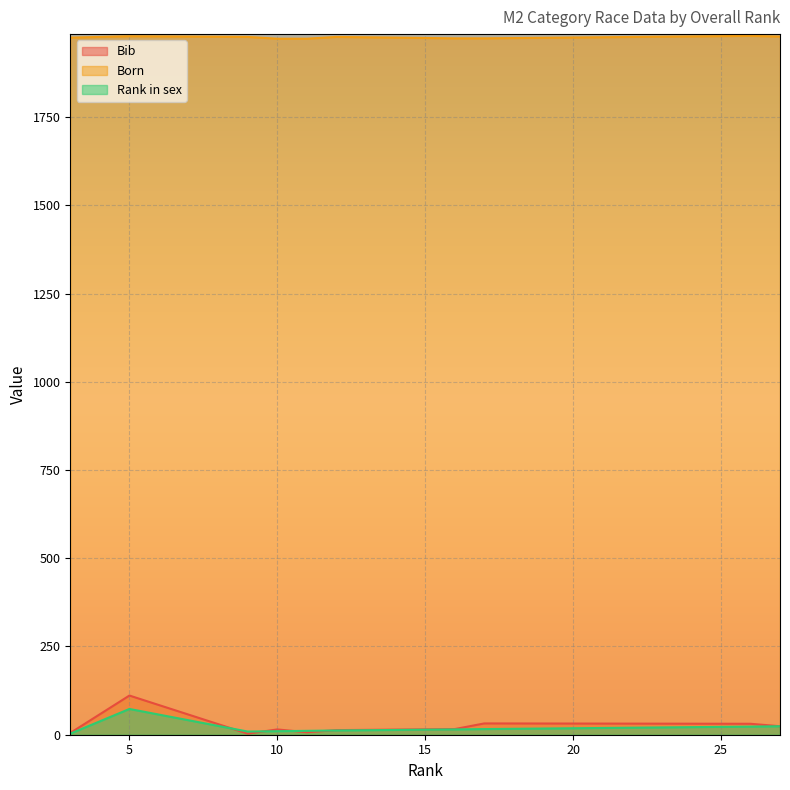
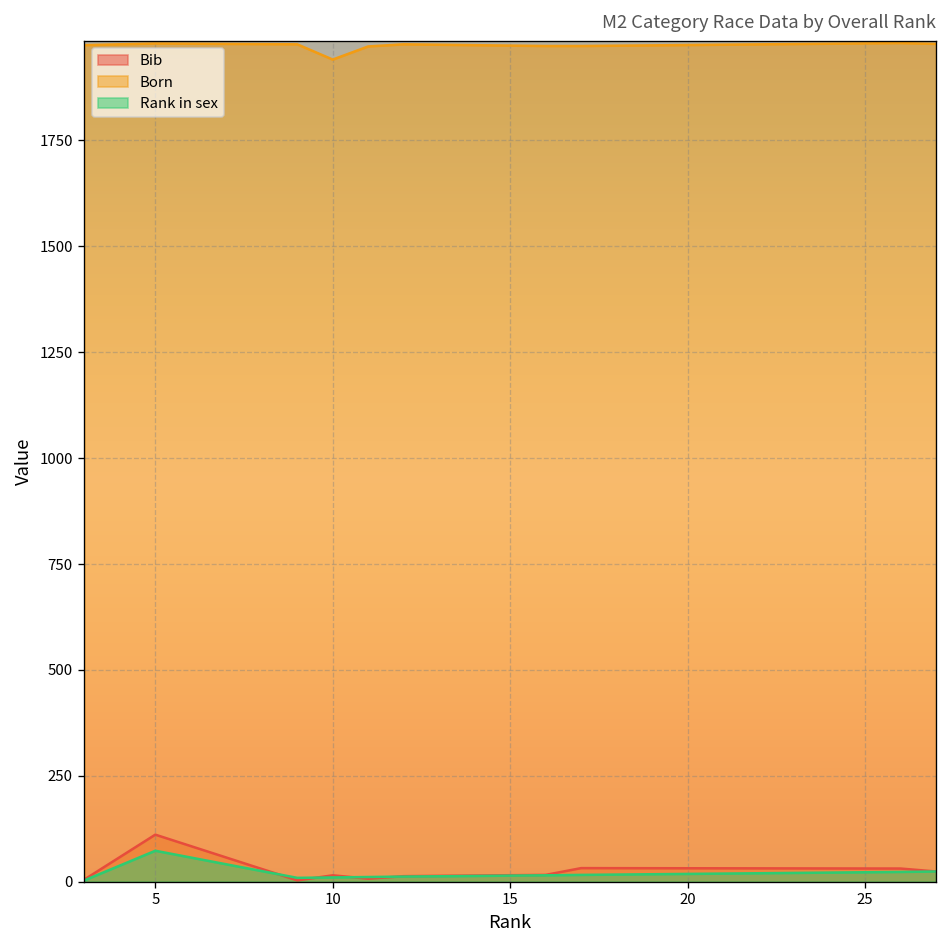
  {
    "Bib": {
      "5": 110
    },
    "Born": {
      "5": 1980,
-     "10": 1970
+     "10": 1940
    },
    "Rank in sex": {
      "5": 70
    }
  }
